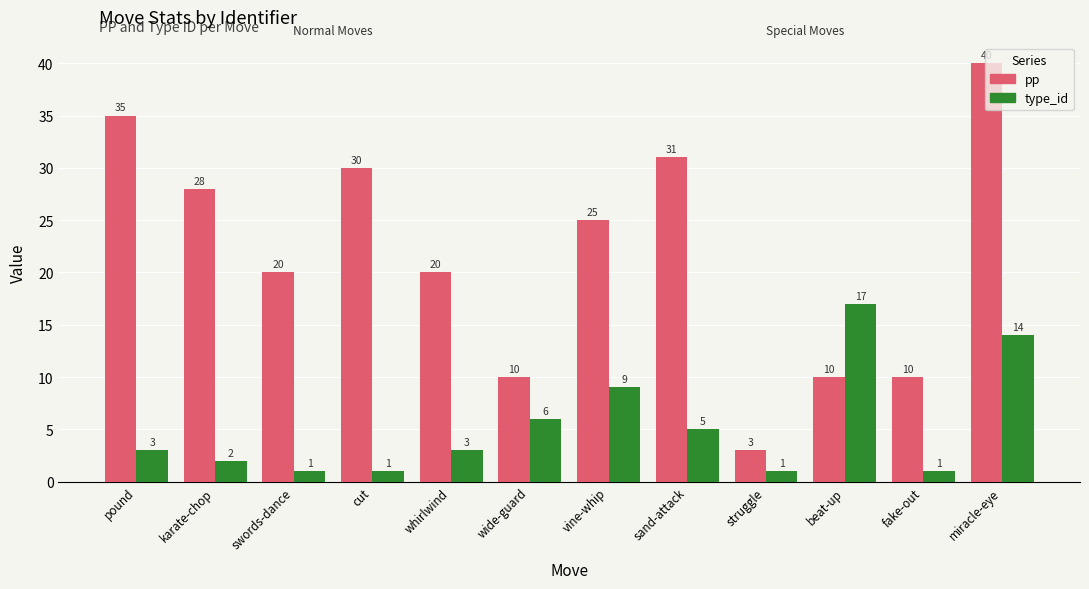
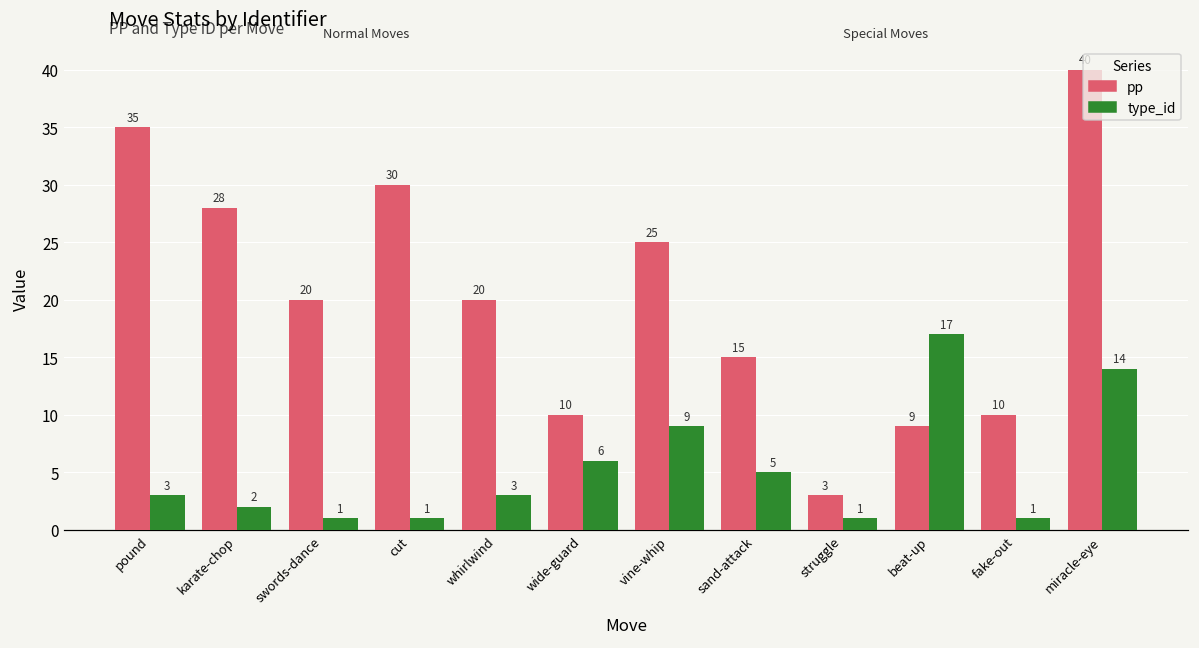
  {
    "pp": {
      "pound": 35,
      "karate-chop": 28,
      "swords-dance": 20,
      "cut": 30,
      "whirlwind": 20,
      "wide-guard": 10,
      "vine-whip": 25,
-     "sand-attack": 31,
+     "sand-attack": 15,
      "struggle": 3,
-     "beat-up": 10,
+     "beat-up": 9,
      "fake-out": 10
    },
    "type_id": {
      "pound": 3,
      "karate-chop": 2,
      "swords-dance": 1,
      "cut": 1,
      "whirlwind": 3,
      "wide-guard": 6,
      "vine-whip": 9,
      "sand-attack": 5,
      "struggle": 1,
      "beat-up": 17,
      "fake-out": 1,
      "miracle-eye": 14
    }
  }
